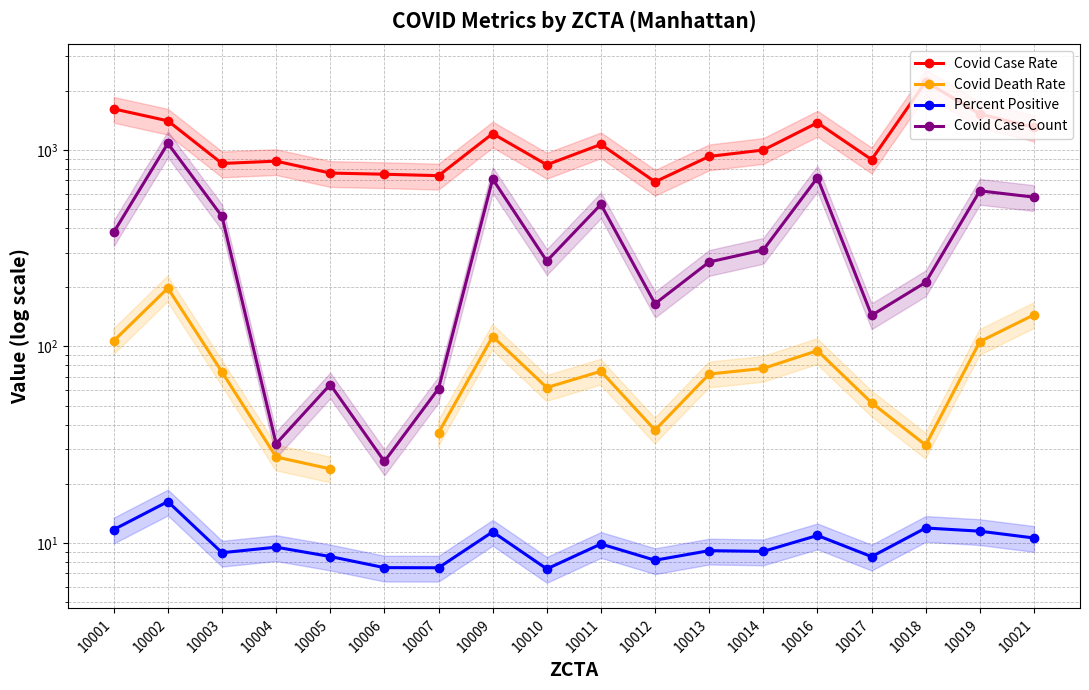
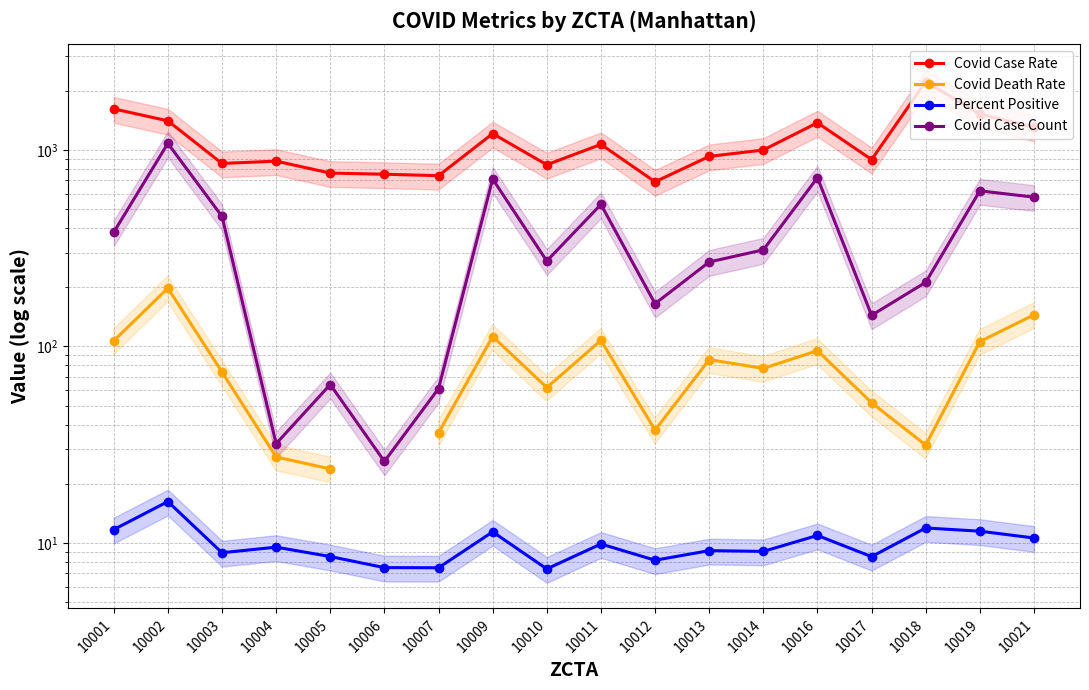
  {
    "Covid Death Rate": {
      "10001": 110,
      "10002": 200,
      "10003": 74,
      "10004": 27,
      "10005": 24,
      "10007": 36,
      "10009": 110,
      "10010": 62,
-     "10011": 75,
+     "10011": 110,
      "10012": 38,
-     "10013": 72,
+     "10013": 90,
      "10014": 77,
      "10016": 100,
      "10017": 52,
      "10018": 31,
      "10019": 110,
      "10021": 140
    }
  }
